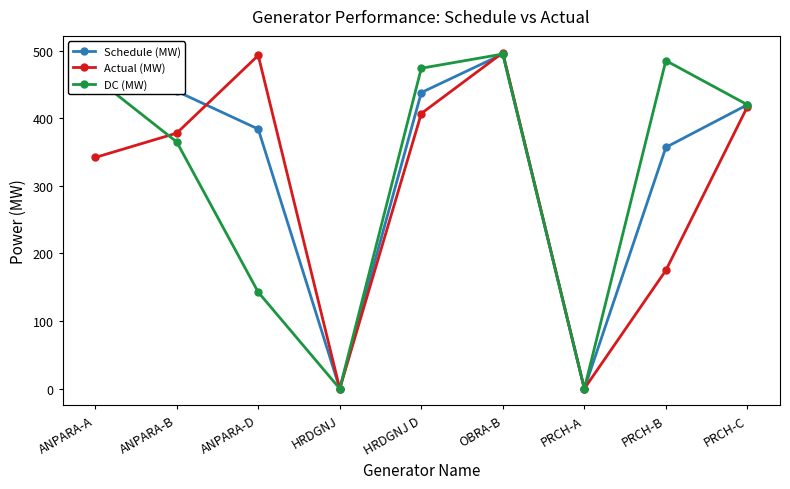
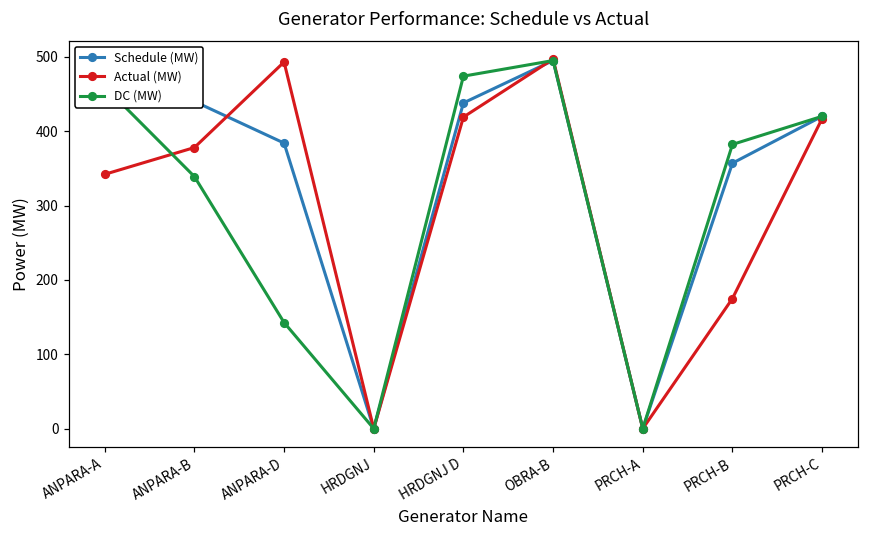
  {
    "Schedule (MW)": {
      "ANPARA-D": 380,
      "HRDGNJ D": 440,
      "PRCH-B": 360
    },
    "Actual (MW)": {
      "ANPARA-A": 340,
      "ANPARA-B": 380,
      "ANPARA-D": 490,
-     "HRDGNJ D": 410,
+     "HRDGNJ D": 420,
      "PRCH-B": 180
    },
    "DC (MW)": {
-     "ANPARA-B": 370,
+     "ANPARA-B": 340,
      "ANPARA-D": 140,
      "HRDGNJ D": 470,
-     "PRCH-B": 490
+     "PRCH-B": 380
    }
  }
